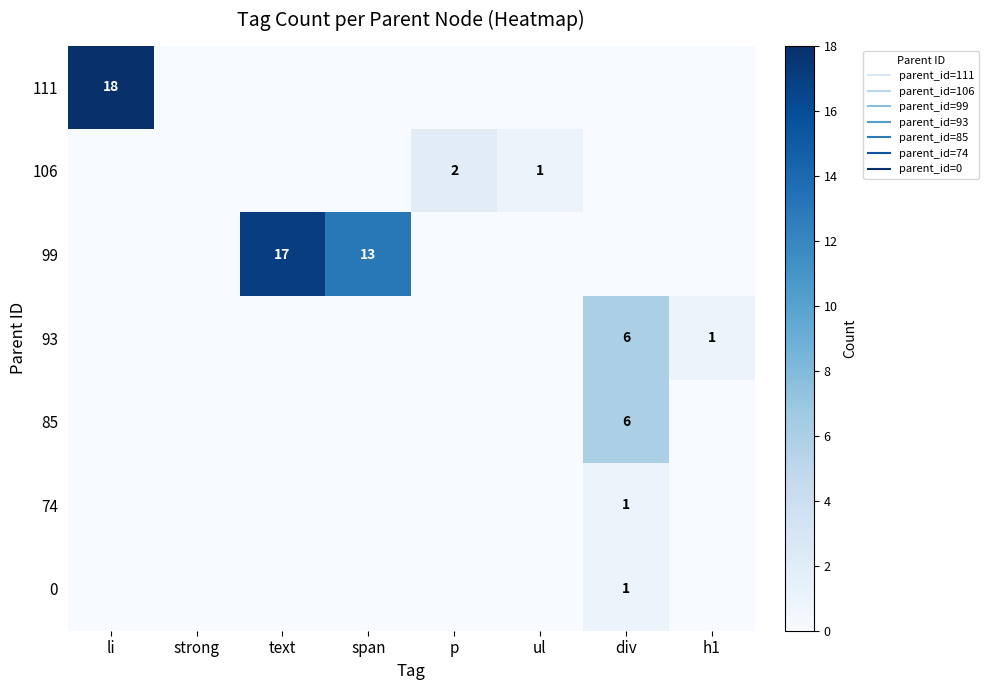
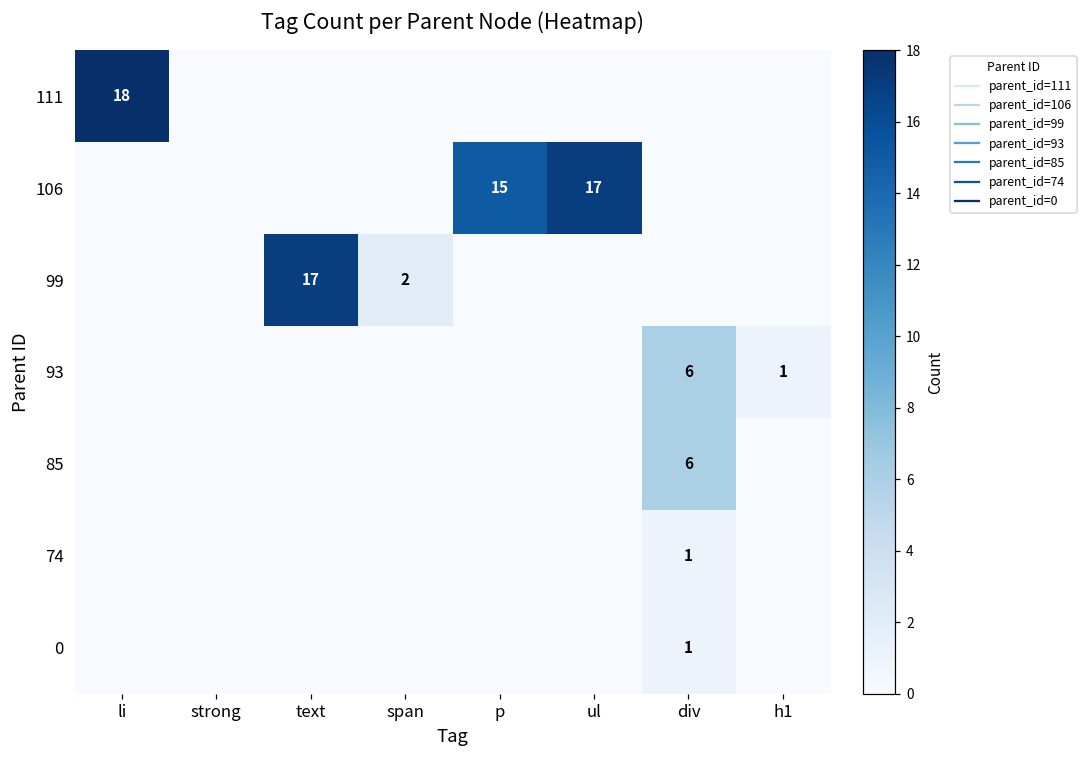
  {
    "111": {
      "li": 18
    },
    "106": {
-     "p": 2,
-     "ul": 1
+     "p": 15,
+     "ul": 17
    },
    "99": {
      "text": 17,
-     "span": 13
+     "span": 2
    },
    "93": {
      "div": 6,
      "h1": 1
    },
    "85": {
      "div": 6
    },
    "74": {
      "div": 1
    },
    "0": {
      "div": 1
    }
  }
